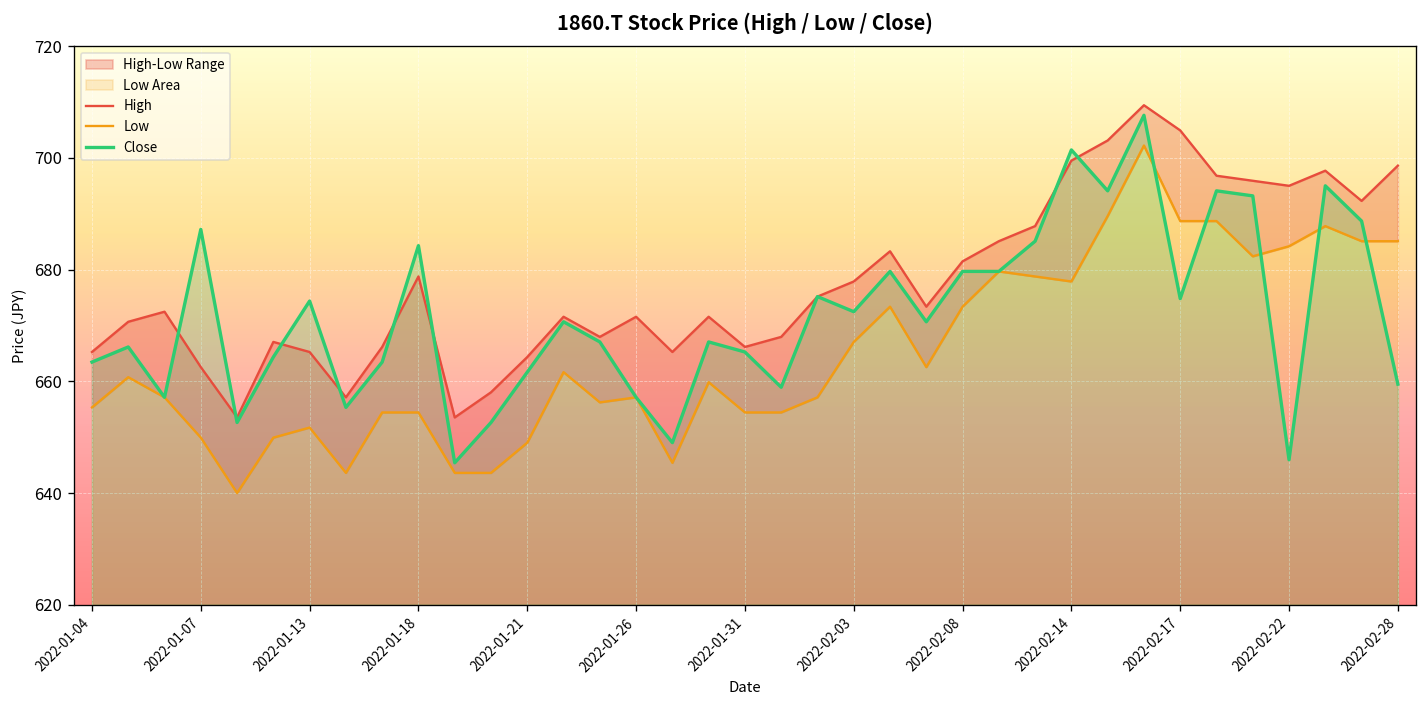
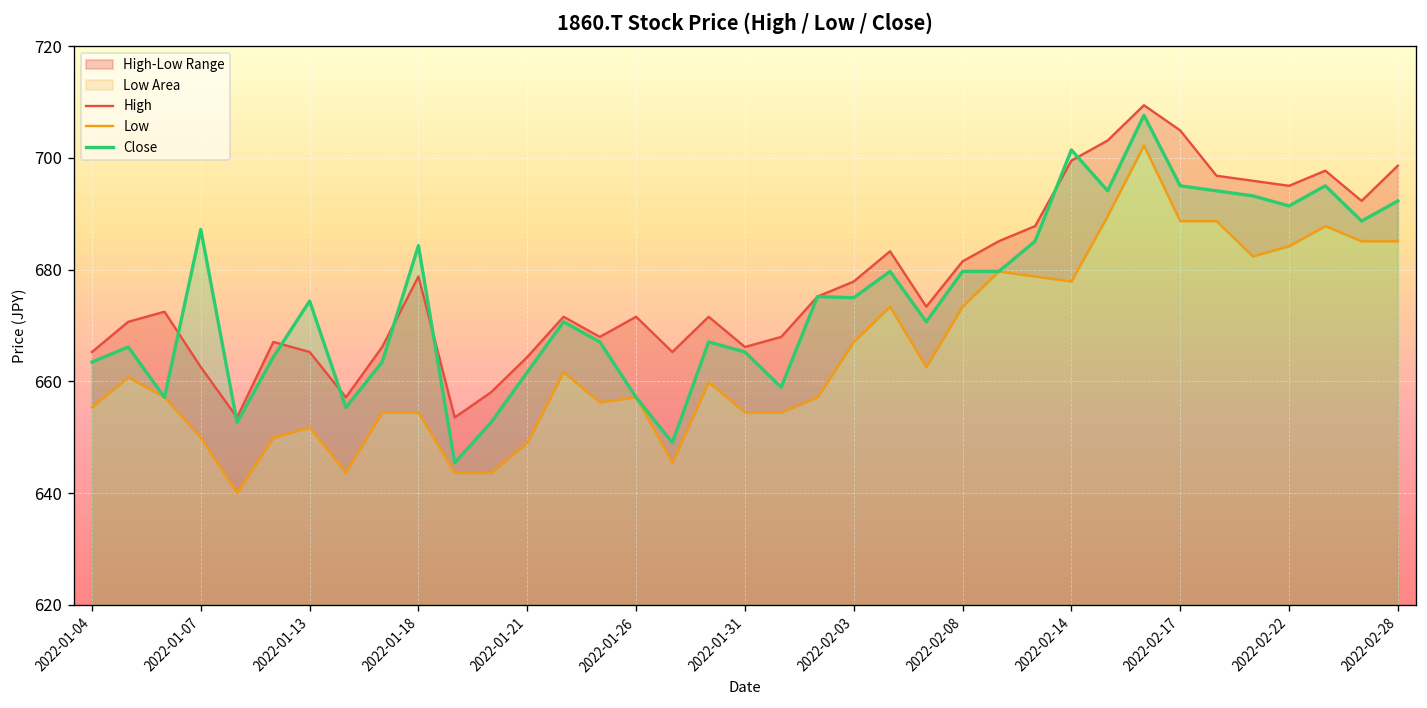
  {
    "Close": {
      "2022-01-04": 663,
      "2022-01-07": 687,
      "2022-01-13": 674,
      "2022-01-18": 684,
      "2022-01-21": 662,
      "2022-01-31": 665,
-     "2022-02-03": 672,
+     "2022-02-03": 675,
      "2022-02-08": 680,
      "2022-02-14": 701,
-     "2022-02-17": 675,
-     "2022-02-22": 646,
-     "2022-02-28": 659
+     "2022-02-17": 695,
+     "2022-02-22": 691,
+     "2022-02-28": 692
    }
  }
